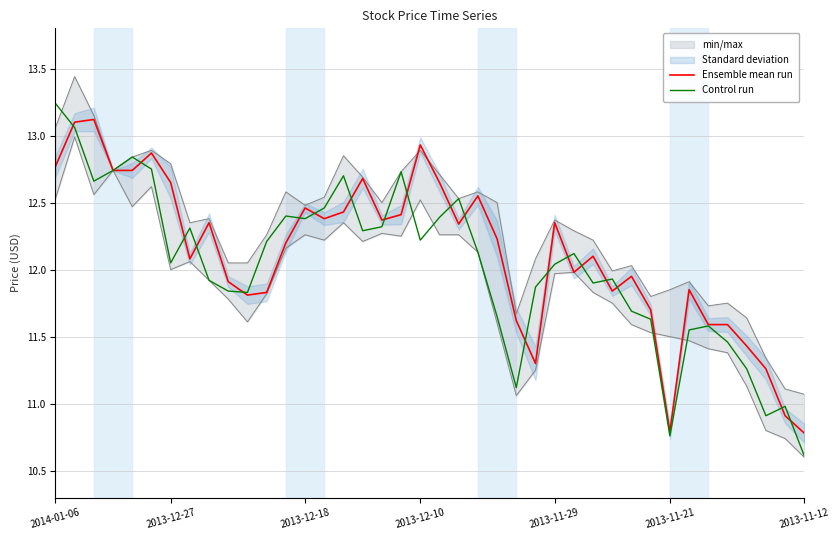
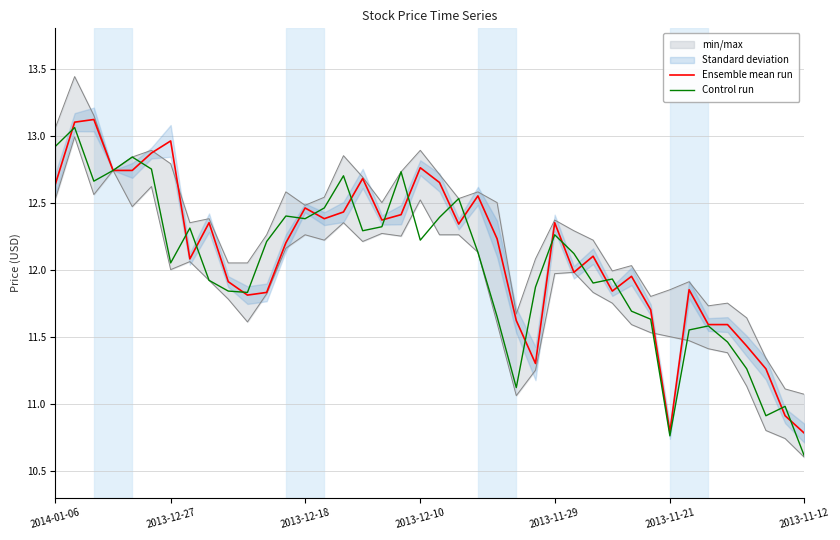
  {
    "Ensemble mean run": {
-     "2014-01-06": 12.77,
-     "2013-12-27": 12.65,
+     "2014-01-06": 12.64,
+     "2013-12-27": 12.96,
      "2013-12-18": 12.46,
-     "2013-12-10": 12.93,
+     "2013-12-10": 12.76,
      "2013-11-29": 12.35,
      "2013-11-21": 10.79,
      "2013-11-12": 10.78
    },
    "Control run": {
-     "2014-01-06": 13.24,
+     "2014-01-06": 12.92,
      "2013-12-27": 12.05,
      "2013-12-18": 12.38,
      "2013-12-10": 12.22,
-     "2013-11-29": 12.04,
+     "2013-11-29": 12.26,
      "2013-11-21": 10.76
    }
  }
